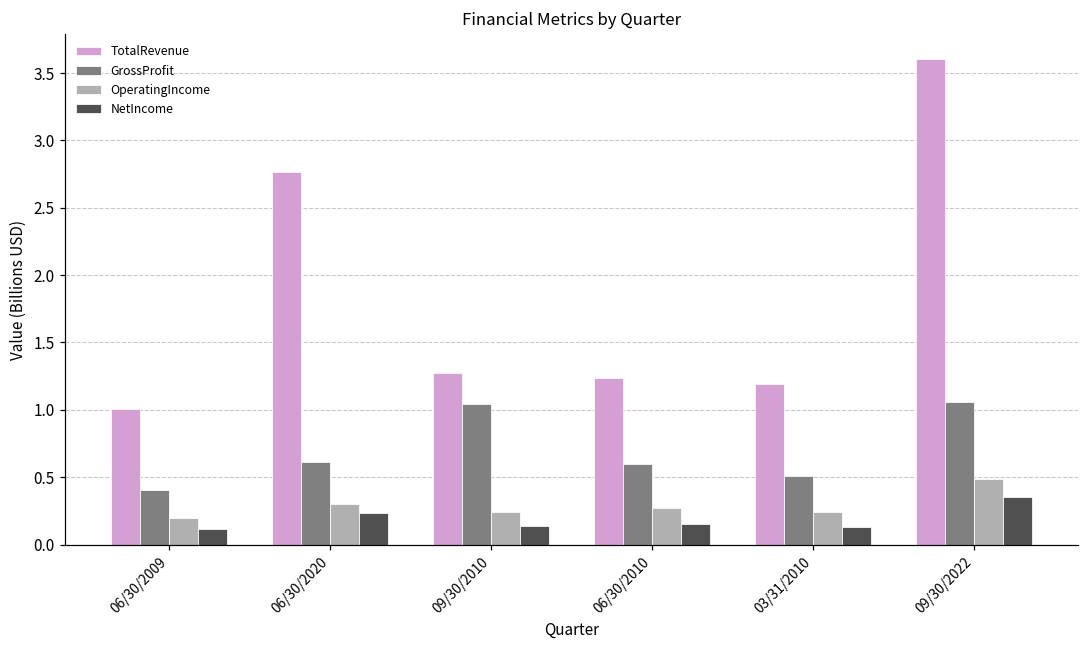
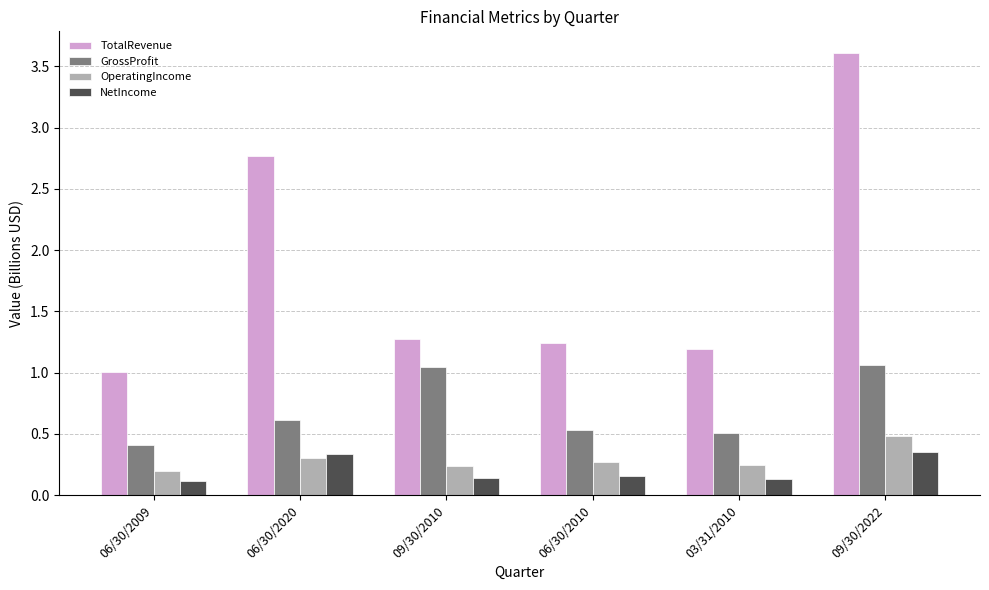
  {
    "GrossProfit": {
      "06/30/2009": 0.41,
      "06/30/2020": 0.61,
      "09/30/2010": 1.04,
-     "06/30/2010": 0.60,
+     "06/30/2010": 0.53,
      "03/31/2010": 0.51,
      "09/30/2022": 1.06
    },
    "NetIncome": {
      "06/30/2009": 0.11,
-     "06/30/2020": 0.23,
+     "06/30/2020": 0.33,
      "09/30/2010": 0.14,
      "06/30/2010": 0.15,
      "03/31/2010": 0.13,
      "09/30/2022": 0.35
    }
  }
